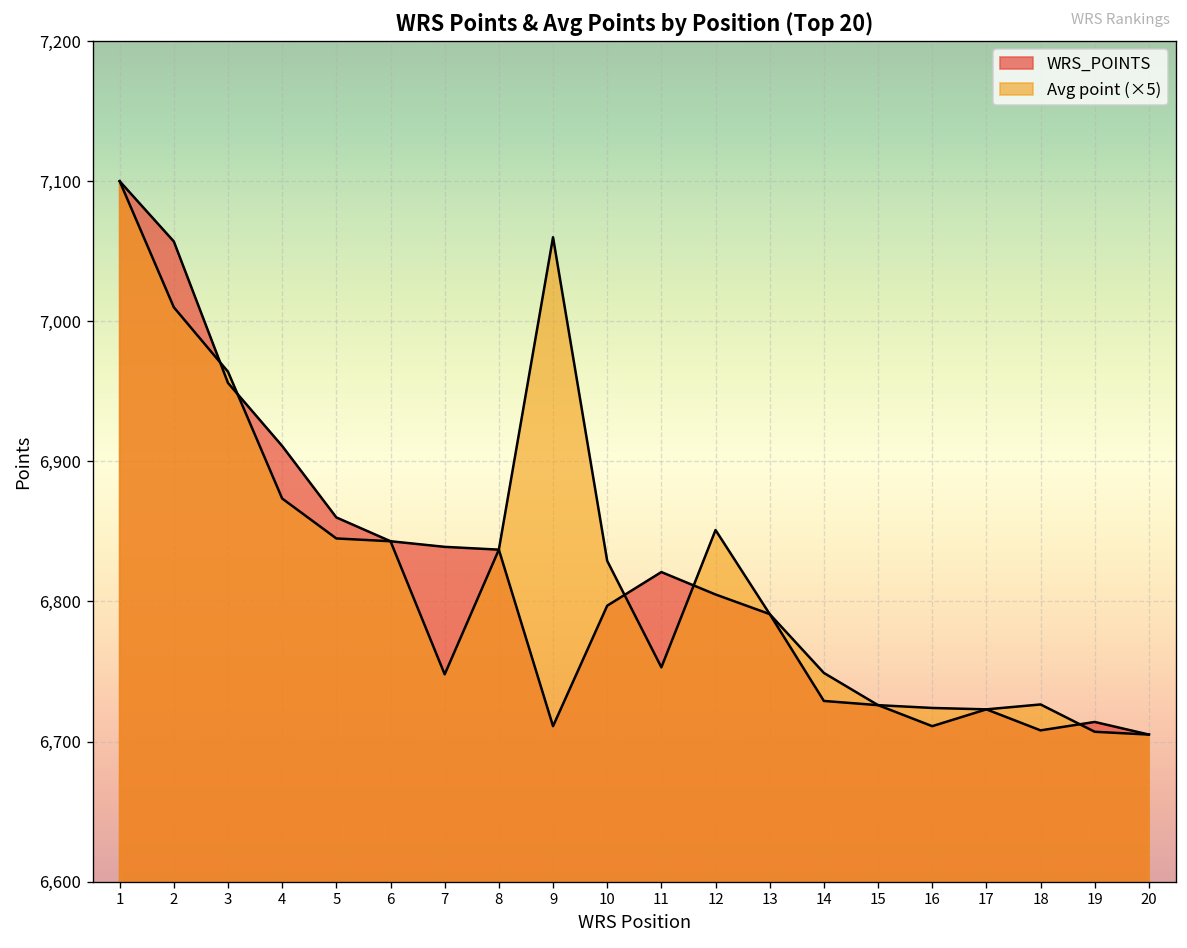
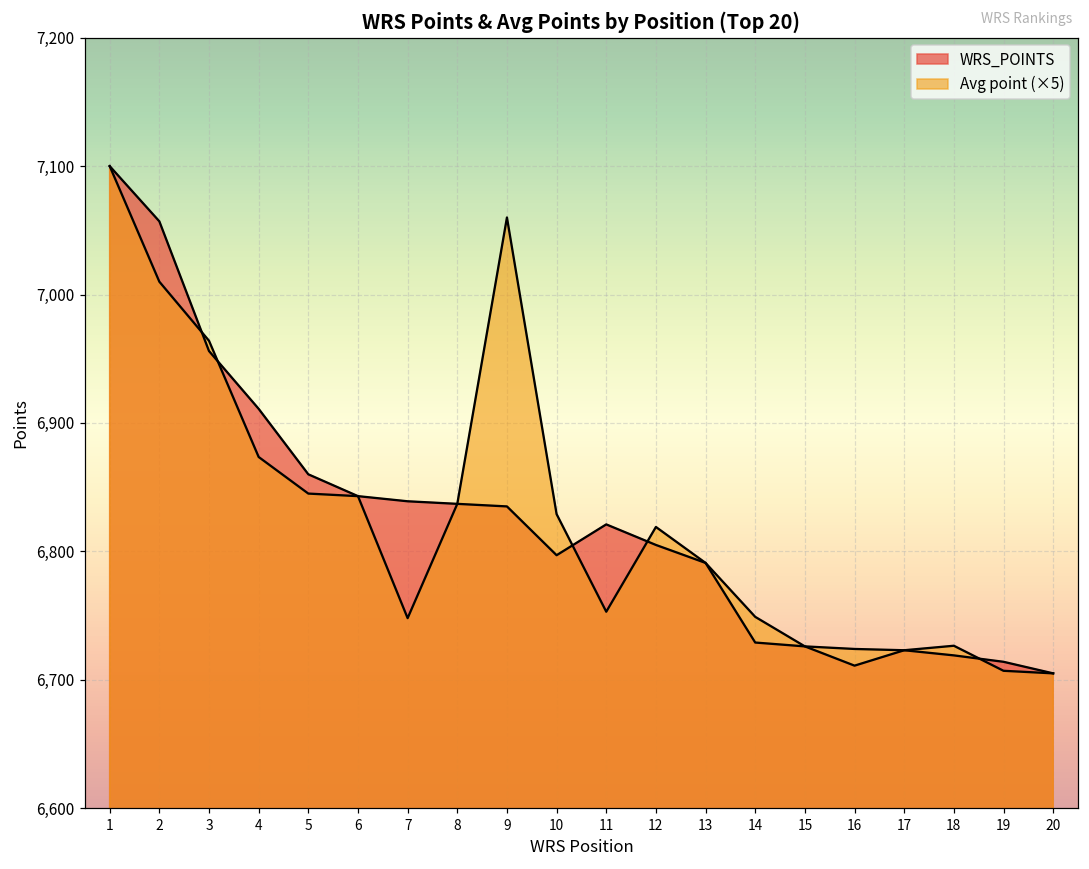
  {
    "WRS_POINTS": {
      "2": "7,057",
      "3": "6,956",
      "4": "6,911",
      "5": "6,860",
      "7": "6,839",
-     "9": "6,711",
+     "9": "6,835",
      "10": "6,797",
      "11": "6,821",
      "12": "6,805",
      "14": "6,729",
      "16": "6,711",
-     "18": "6,708",
+     "18": "6,719",
      "19": "6,714"
    },
    "Avg point (×5)": {
      "2": "7,010",
      "3": "6,964",
      "4": "6,874",
      "5": "6,845",
      "7": "6,748",
      "9": "7,060",
      "10": "6,829",
      "11": "6,753",
-     "12": "6,851",
+     "12": "6,819",
      "14": "6,749",
      "16": "6,724",
      "18": "6,727",
      "19": "6,707"
    }
  }
